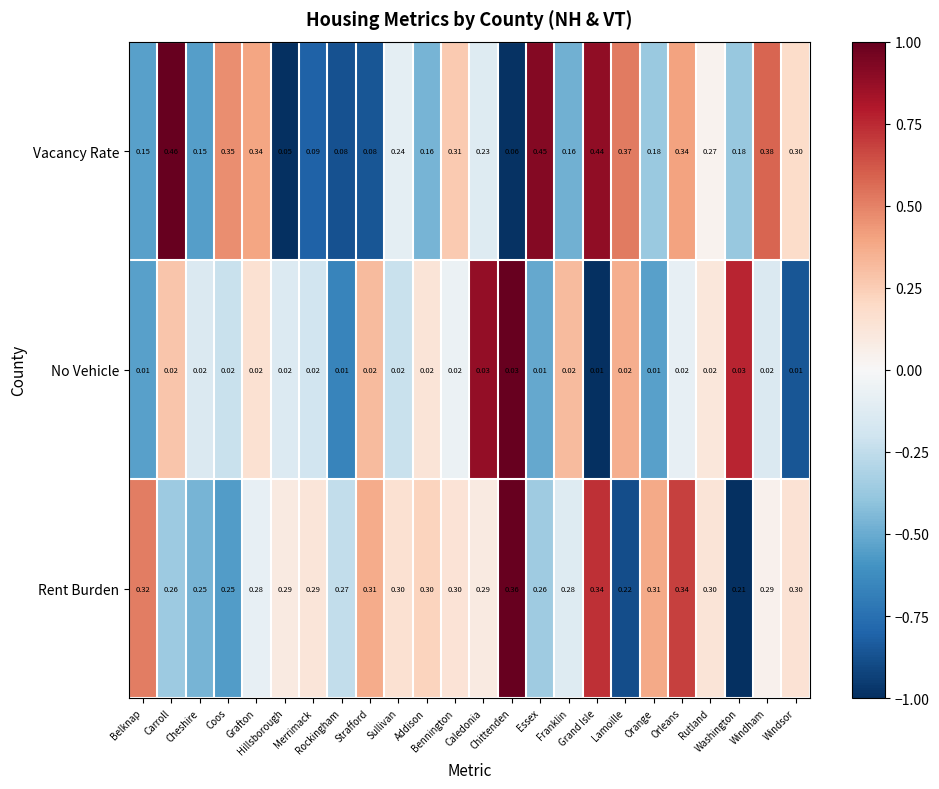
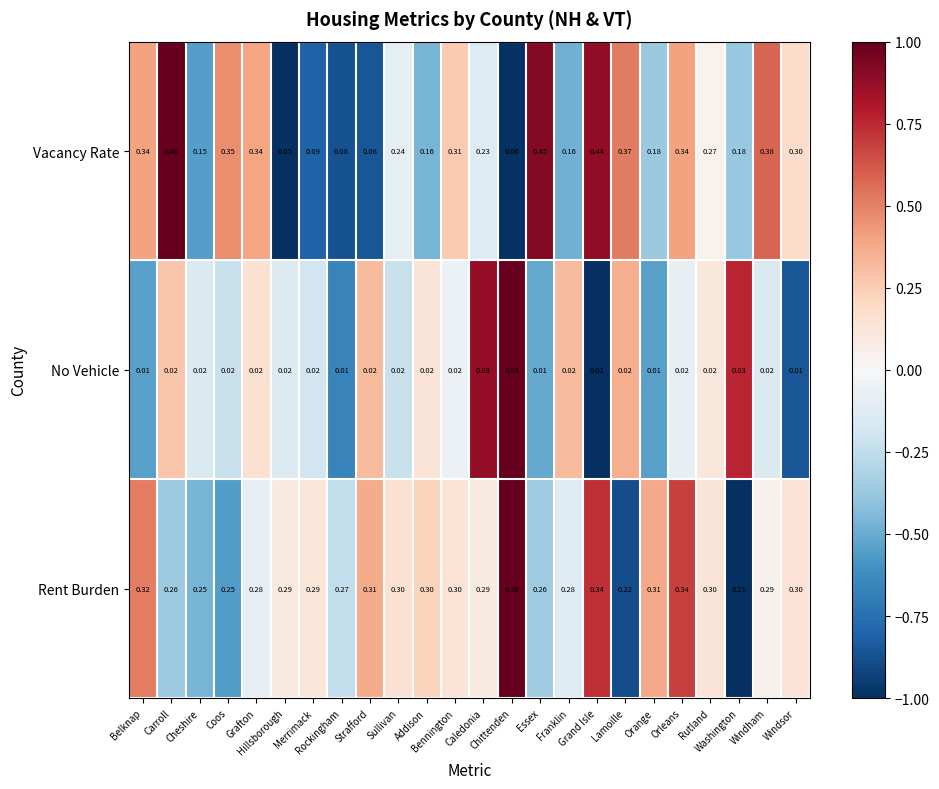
  {
    "Vacancy Rate": {
-     "Belknap": 0.15,
+     "Belknap": 0.34,
      "Carroll": 0.46,
      "Cheshire": 0.15,
      "Coos": 0.35,
      "Grafton": 0.34,
      "Hillsborough": 0.05,
      "Merrimack": 0.09,
      "Rockingham": 0.08,
      "Strafford": 0.08,
      "Sullivan": 0.24,
      "Addison": 0.16,
      "Bennington": 0.31,
      "Caledonia": 0.23,
      "Chittenden": 0.06,
      "Essex": 0.45,
      "Franklin": 0.16,
      "Grand Isle": 0.44,
      "Lamoille": 0.37,
      "Orange": 0.18,
      "Orleans": 0.34,
      "Rutland": 0.27,
      "Washington": 0.18,
      "Windham": 0.38,
      "Windsor": 0.30
    },
    "No Vehicle": {
      "Belknap": 0.01,
      "Carroll": 0.02,
      "Cheshire": 0.02,
      "Coos": 0.02,
      "Grafton": 0.02,
      "Hillsborough": 0.02,
      "Merrimack": 0.02,
      "Rockingham": 0.01,
      "Strafford": 0.02,
      "Sullivan": 0.02,
      "Addison": 0.02,
      "Bennington": 0.02,
      "Caledonia": 0.03,
      "Chittenden": 0.03,
      "Essex": 0.01,
      "Franklin": 0.02,
      "Grand Isle": 0.01,
      "Lamoille": 0.02,
      "Orange": 0.01,
      "Orleans": 0.02,
      "Rutland": 0.02,
      "Washington": 0.03,
      "Windham": 0.02,
      "Windsor": 0.01
    },
    "Rent Burden": {
      "Belknap": 0.32,
      "Carroll": 0.26,
      "Cheshire": 0.25,
      "Coos": 0.25,
      "Grafton": 0.28,
      "Hillsborough": 0.29,
      "Merrimack": 0.29,
      "Rockingham": 0.27,
      "Strafford": 0.31,
      "Sullivan": 0.30,
      "Addison": 0.30,
      "Bennington": 0.30,
      "Caledonia": 0.29,
      "Chittenden": 0.36,
      "Essex": 0.26,
      "Franklin": 0.28,
      "Grand Isle": 0.34,
      "Lamoille": 0.22,
      "Orange": 0.31,
      "Orleans": 0.34,
      "Rutland": 0.30,
      "Washington": 0.21,
      "Windham": 0.29,
      "Windsor": 0.30
    }
  }
